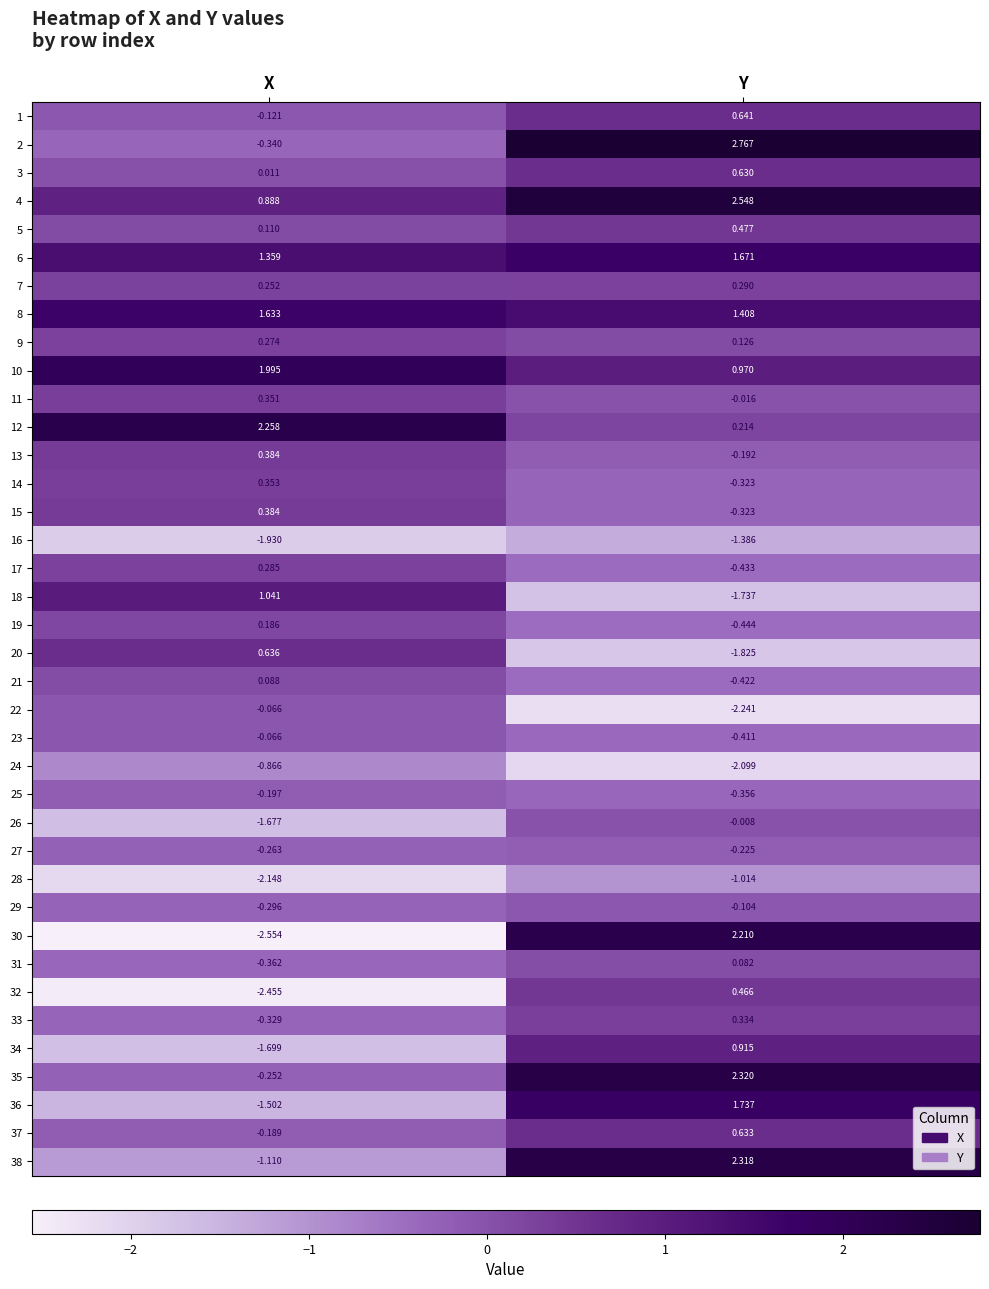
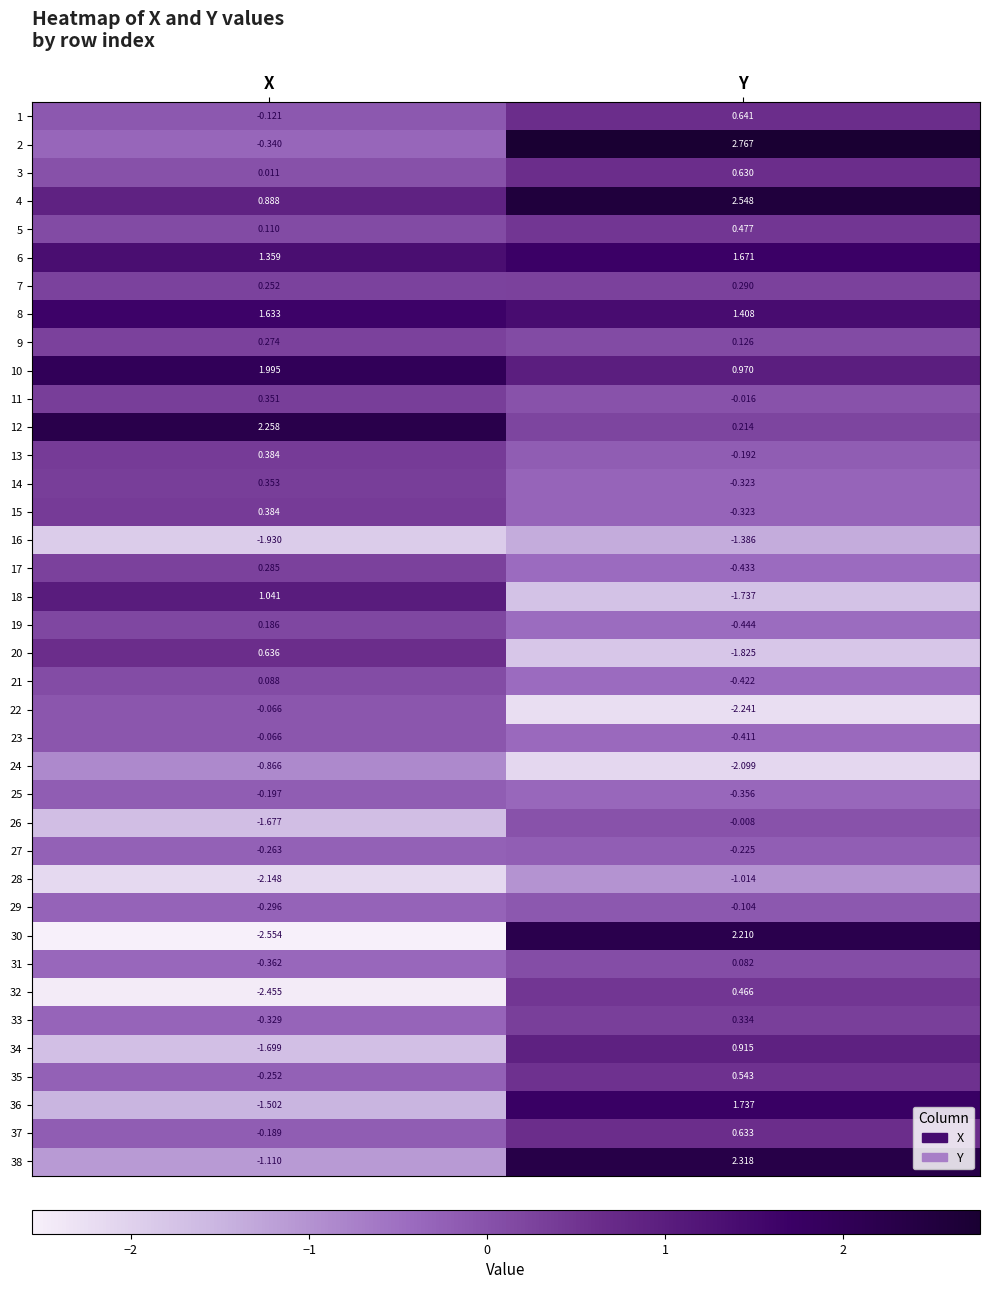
  {
    "1": {
      "X": -0.121,
      "Y": 0.641
    },
    "2": {
      "X": -0.340,
      "Y": 2.767
    },
    "3": {
      "X": 0.011,
      "Y": 0.630
    },
    "4": {
      "X": 0.888,
      "Y": 2.548
    },
    "5": {
      "X": 0.110,
      "Y": 0.477
    },
    "6": {
      "X": 1.359,
      "Y": 1.671
    },
    "7": {
      "X": 0.252,
      "Y": 0.290
    },
    "8": {
      "X": 1.633,
      "Y": 1.408
    },
    "9": {
      "X": 0.274,
      "Y": 0.126
    },
    "10": {
      "X": 1.995,
      "Y": 0.970
    },
    "11": {
      "X": 0.351,
      "Y": -0.016
    },
    "12": {
      "X": 2.258,
      "Y": 0.214
    },
    "13": {
      "X": 0.384,
      "Y": -0.192
    },
    "14": {
      "X": 0.353,
      "Y": -0.323
    },
    "15": {
      "X": 0.384,
      "Y": -0.323
    },
    "16": {
      "X": -1.930,
      "Y": -1.386
    },
    "17": {
      "X": 0.285,
      "Y": -0.433
    },
    "18": {
      "X": 1.041,
      "Y": -1.737
    },
    "19": {
      "X": 0.186,
      "Y": -0.444
    },
    "20": {
      "X": 0.636,
      "Y": -1.825
    },
    "21": {
      "X": 0.088,
      "Y": -0.422
    },
    "22": {
      "X": -0.066,
      "Y": -2.241
    },
    "23": {
      "X": -0.066,
      "Y": -0.411
    },
    "24": {
      "X": -0.866,
      "Y": -2.099
    },
    "25": {
      "X": -0.197,
      "Y": -0.356
    },
    "26": {
      "X": -1.677,
      "Y": -0.008
    },
    "27": {
      "X": -0.263,
      "Y": -0.225
    },
    "28": {
      "X": -2.148,
      "Y": -1.014
    },
    "29": {
      "X": -0.296,
      "Y": -0.104
    },
    "30": {
      "X": -2.554,
      "Y": 2.210
    },
    "31": {
      "X": -0.362,
      "Y": 0.082
    },
    "32": {
      "X": -2.455,
      "Y": 0.466
    },
    "33": {
      "X": -0.329,
      "Y": 0.334
    },
    "34": {
      "X": -1.699,
      "Y": 0.915
    },
    "35": {
      "X": -0.252,
-     "Y": 2.320
+     "Y": 0.543
    },
    "36": {
      "X": -1.502,
      "Y": 1.737
    },
    "37": {
      "X": -0.189,
      "Y": 0.633
    },
    "38": {
      "X": -1.110,
      "Y": 2.318
    }
  }
